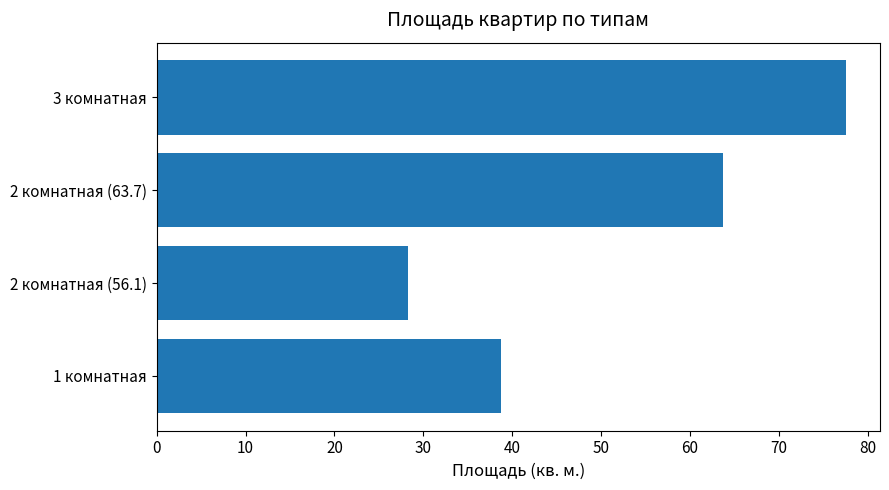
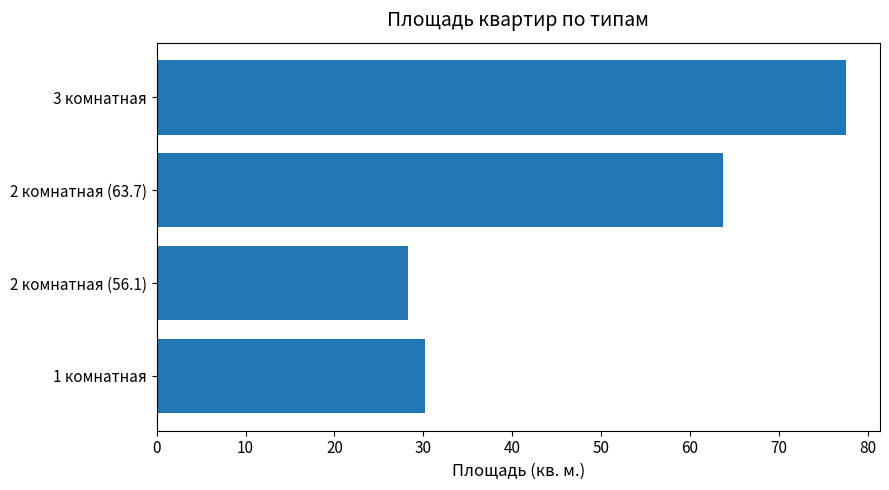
  {
    "3 комнатная": 78,
    "2 комнатная (63.7)": 64,
    "2 комнатная (56.1)": 28,
-   "1 комнатная": 39
+   "1 комнатная": 30
  }
